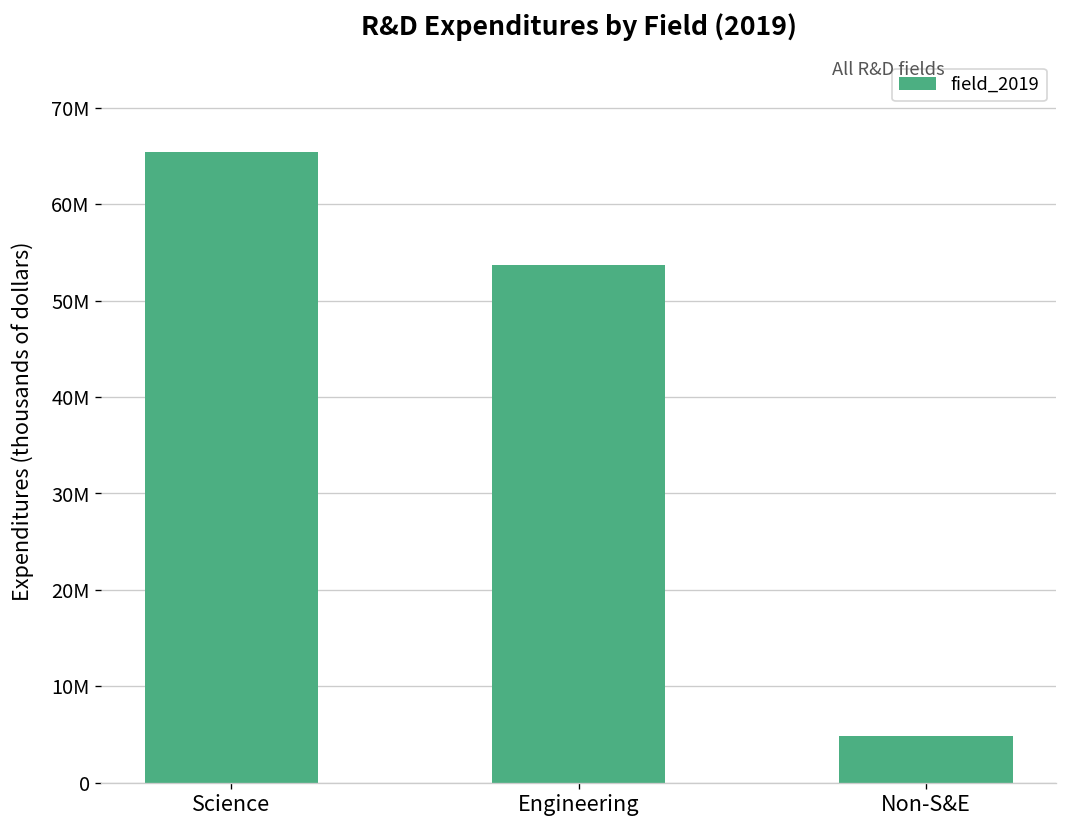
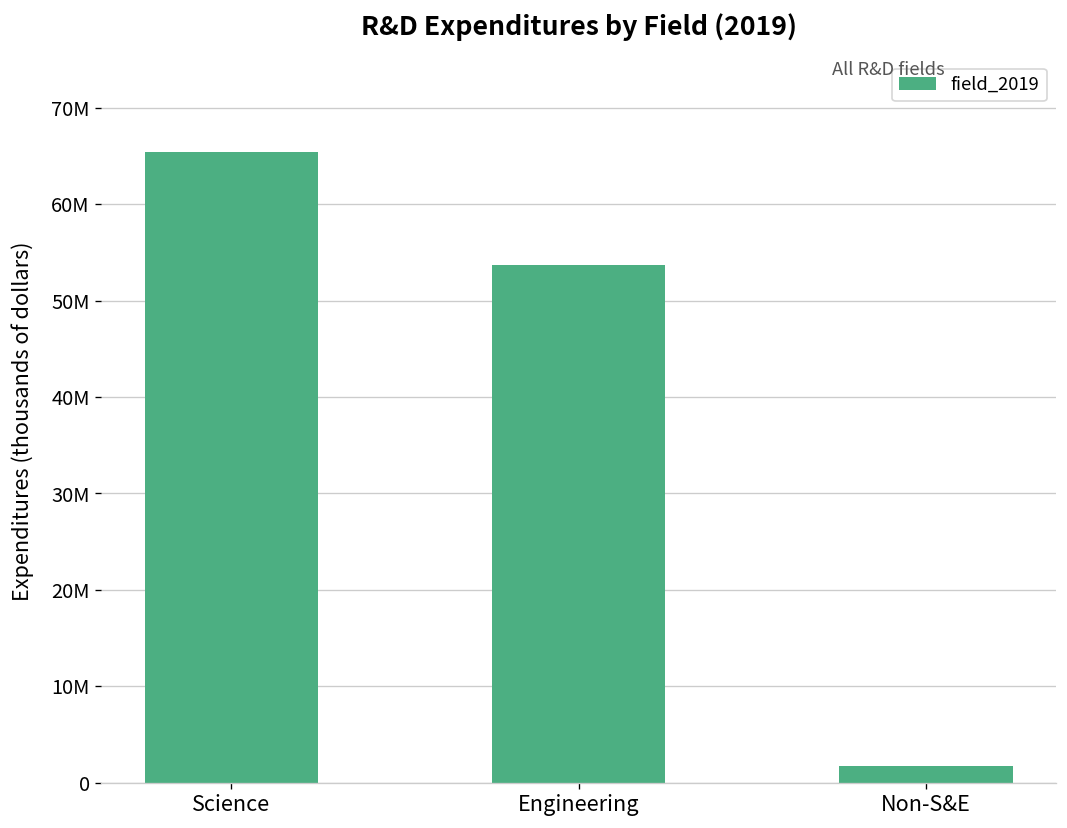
  {
    "Science": 65000000,
    "Engineering": 54000000,
-   "Non-S&E": 5000000
+   "Non-S&E": 2000000
  }
